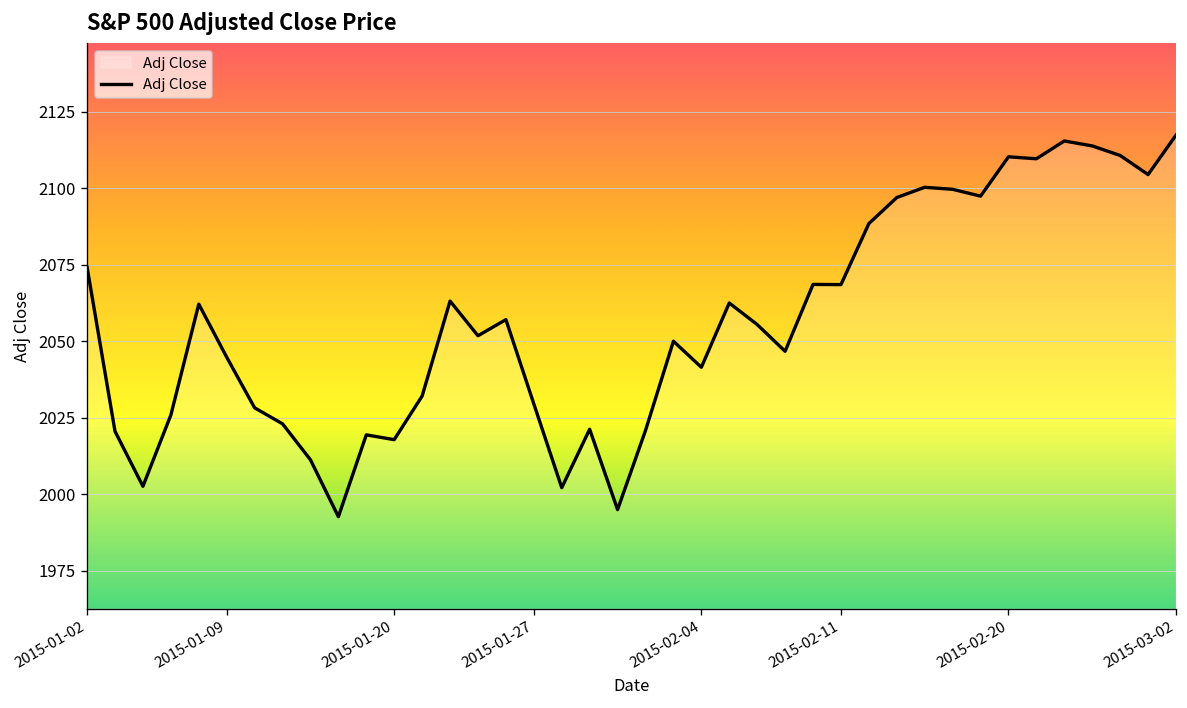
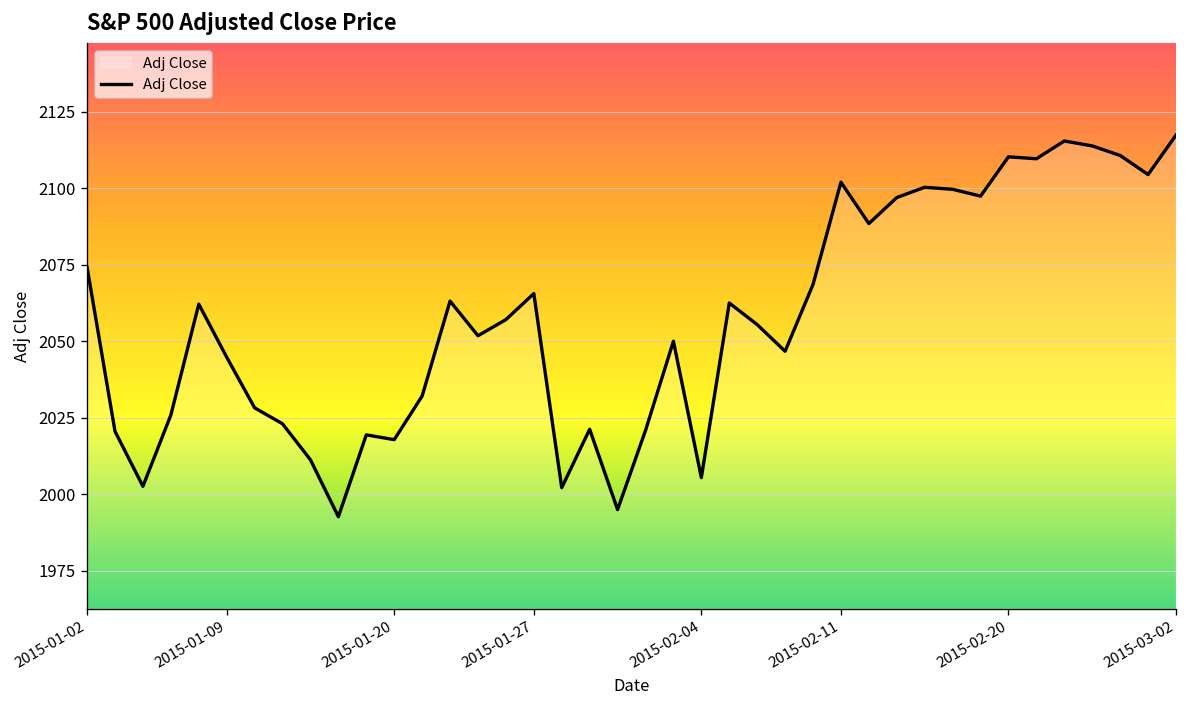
  {
    "2015-01-02": 2074,
    "2015-01-09": 2045,
    "2015-01-20": 2018,
-   "2015-01-27": 2030,
-   "2015-02-04": 2042,
-   "2015-02-11": 2069,
+   "2015-01-27": 2066,
+   "2015-02-04": 2005,
+   "2015-02-11": 2102,
    "2015-02-20": 2110,
    "2015-03-02": 2117
  }
